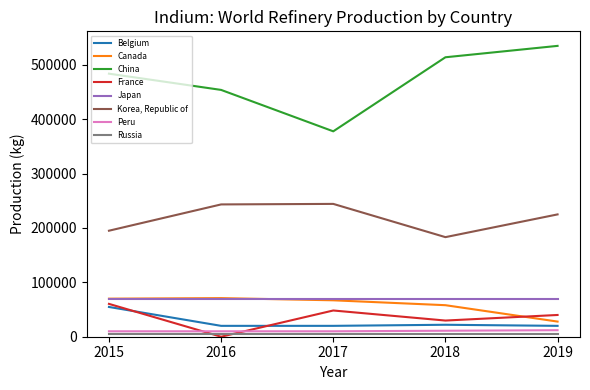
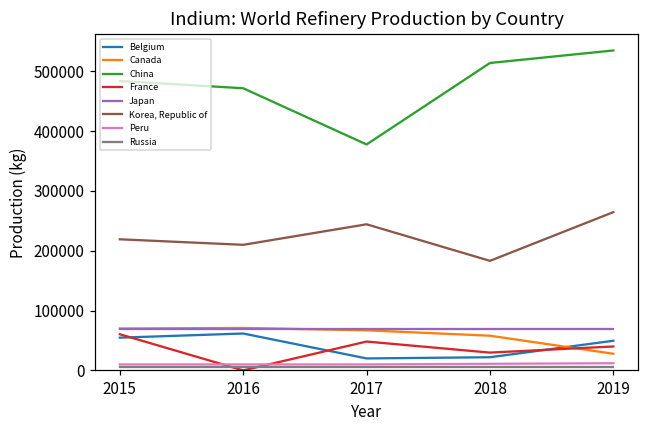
  {
    "Belgium": {
      "2015": 50000,
-     "2016": 20000,
+     "2016": 60000,
      "2017": 20000,
      "2018": 20000,
-     "2019": 20000
+     "2019": 50000
    },
    "Canada": {
      "2018": 60000,
      "2019": 30000
    },
    "China": {
-     "2016": 450000,
+     "2016": 470000,
      "2017": 380000,
      "2018": 510000,
      "2019": 540000
    },
    "France": {
      "2015": 60000,
      "2016": 0,
      "2017": 50000,
      "2018": 30000,
      "2019": 40000
    },
    "Japan": {
      "2018": 70000,
      "2019": 70000
    },
    "Korea, Republic of": {
-     "2015": 200000,
-     "2016": 240000,
+     "2015": 220000,
+     "2016": 210000,
      "2017": 240000,
      "2018": 180000,
-     "2019": 230000
+     "2019": 260000
    },
    "Peru": {
      "2015": 10000,
      "2016": 10000,
      "2017": 10000,
      "2018": 10000,
      "2019": 10000
    },
    "Russia": {
      "2015": 10000,
      "2016": 10000,
      "2017": 10000,
      "2018": 10000,
      "2019": 10000
    }
  }
